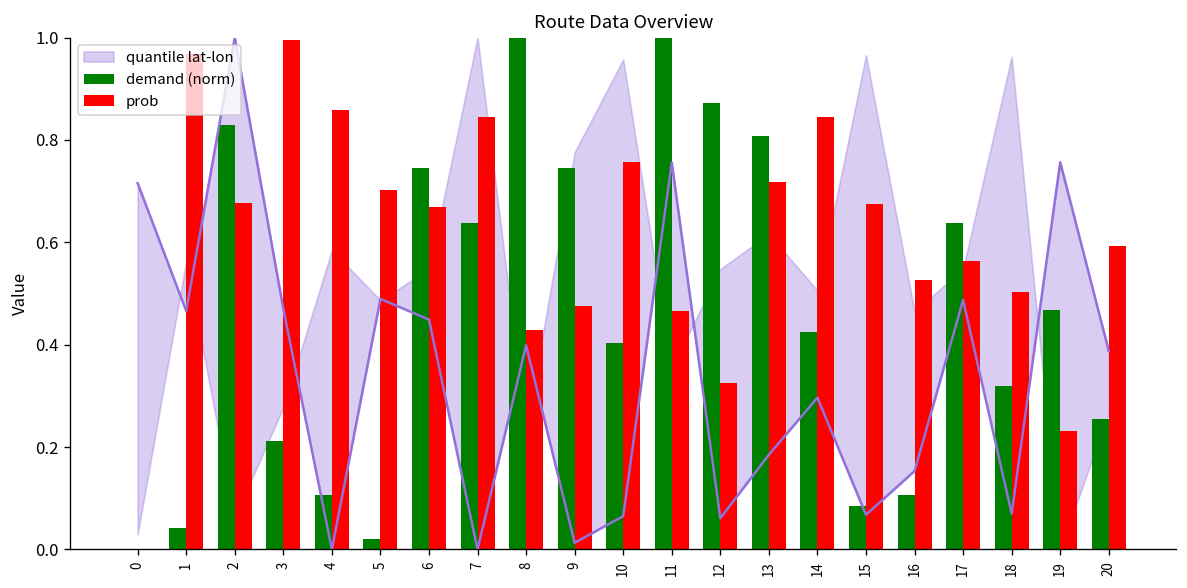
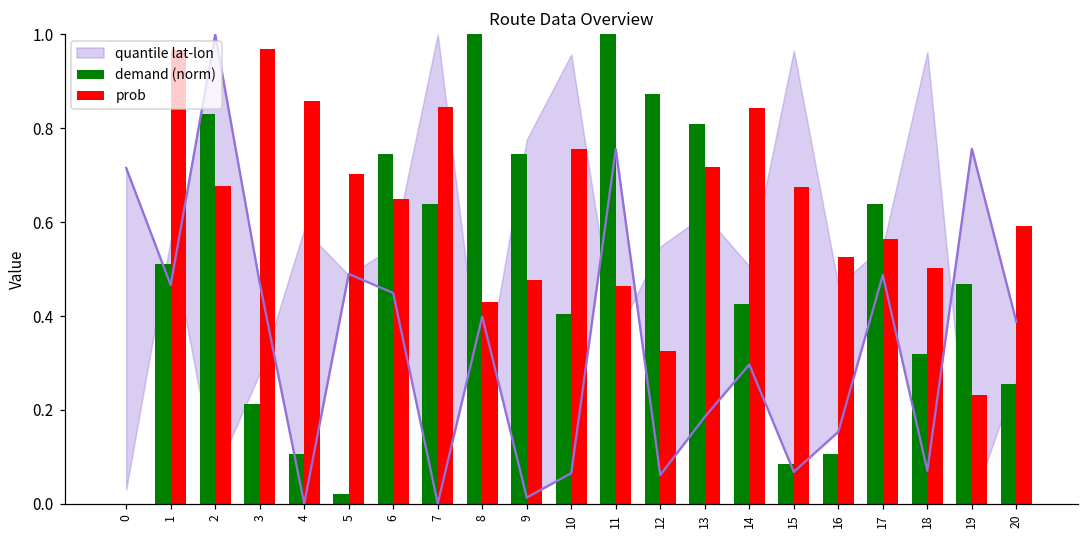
  {
    "demand (norm)": {
      "0": 0.00,
-     "1": 0.04,
+     "1": 0.51,
      "2": 0.83,
      "3": 0.21,
      "4": 0.11,
      "5": 0.02,
      "6": 0.74,
      "7": 0.64,
      "8": 1.00,
      "9": 0.74,
      "10": 0.40,
      "11": 1.00,
      "12": 0.87,
      "13": 0.81,
      "14": 0.43,
      "15": 0.09,
      "16": 0.11,
      "17": 0.64,
      "18": 0.32,
      "19": 0.47,
      "20": 0.26
    },
    "prob": {
      "0": 0.00,
      "2": 0.68,
-     "3": 1.00,
+     "3": 0.97,
      "4": 0.86,
      "5": 0.70,
-     "6": 0.67,
+     "6": 0.65,
      "7": 0.84,
      "8": 0.43,
      "9": 0.48,
      "10": 0.76,
      "11": 0.47,
      "12": 0.33,
      "13": 0.72,
      "14": 0.84,
      "15": 0.68,
      "16": 0.53,
      "17": 0.56,
      "18": 0.50,
      "19": 0.23,
      "20": 0.59
    }
  }
